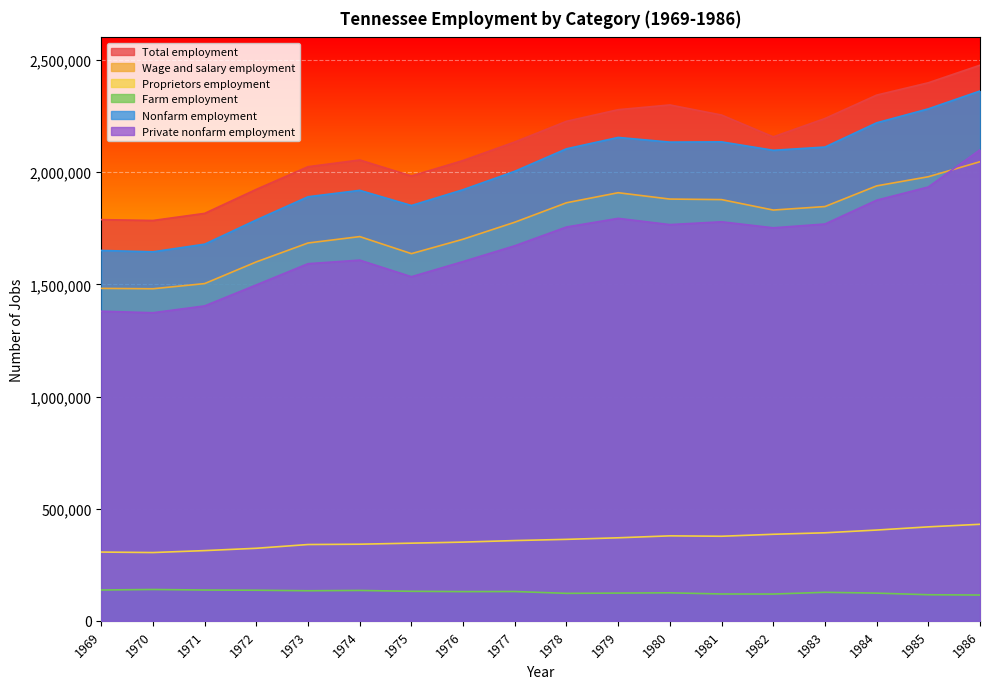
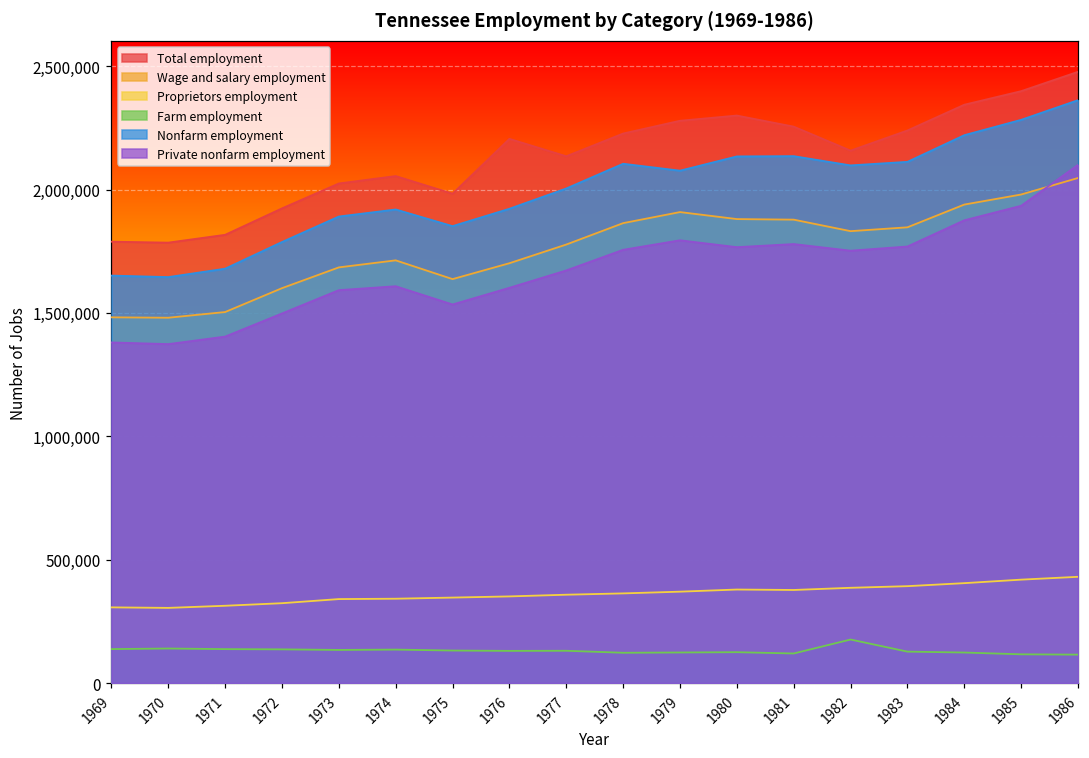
  {
    "Total employment": {
      "1969": "1,790,000",
      "1970": "1,780,000",
      "1971": "1,820,000",
      "1972": "1,920,000",
      "1973": "2,020,000",
      "1974": "2,050,000",
      "1975": "1,980,000",
-     "1976": "2,050,000",
+     "1976": "2,210,000",
      "1977": "2,140,000",
      "1978": "2,230,000",
      "1979": "2,280,000",
      "1980": "2,300,000",
      "1981": "2,260,000",
      "1982": "2,160,000",
      "1983": "2,240,000",
      "1984": "2,340,000",
      "1985": "2,400,000",
      "1986": "2,480,000"
    },
    "Farm employment": {
      "1969": "140,000",
      "1970": "140,000",
      "1971": "140,000",
      "1972": "140,000",
      "1973": "130,000",
      "1974": "140,000",
      "1975": "130,000",
      "1976": "130,000",
      "1977": "130,000",
      "1978": "120,000",
      "1979": "120,000",
      "1980": "120,000",
      "1981": "120,000",
-     "1982": "120,000",
+     "1982": "180,000",
      "1983": "130,000",
      "1984": "120,000",
      "1985": "120,000",
      "1986": "110,000"
    },
    "Nonfarm employment": {
      "1969": "1,650,000",
      "1970": "1,650,000",
      "1971": "1,680,000",
      "1972": "1,790,000",
      "1973": "1,890,000",
      "1974": "1,920,000",
      "1975": "1,850,000",
      "1976": "1,920,000",
      "1977": "2,000,000",
      "1978": "2,100,000",
-     "1979": "2,160,000",
+     "1979": "2,080,000",
      "1980": "2,130,000",
      "1981": "2,140,000",
      "1982": "2,100,000",
      "1983": "2,110,000",
      "1984": "2,220,000",
      "1985": "2,280,000",
      "1986": "2,360,000"
    },
    "Private nonfarm employment": {
      "1969": "1,380,000",
      "1970": "1,370,000",
      "1971": "1,400,000",
      "1972": "1,500,000",
      "1973": "1,590,000",
      "1974": "1,610,000",
      "1975": "1,530,000",
      "1976": "1,600,000",
      "1977": "1,670,000",
      "1978": "1,760,000",
      "1979": "1,790,000",
      "1980": "1,770,000",
      "1981": "1,780,000",
      "1982": "1,750,000",
      "1983": "1,770,000",
      "1984": "1,880,000",
      "1985": "1,930,000",
      "1986": "2,100,000"
    }
  }
